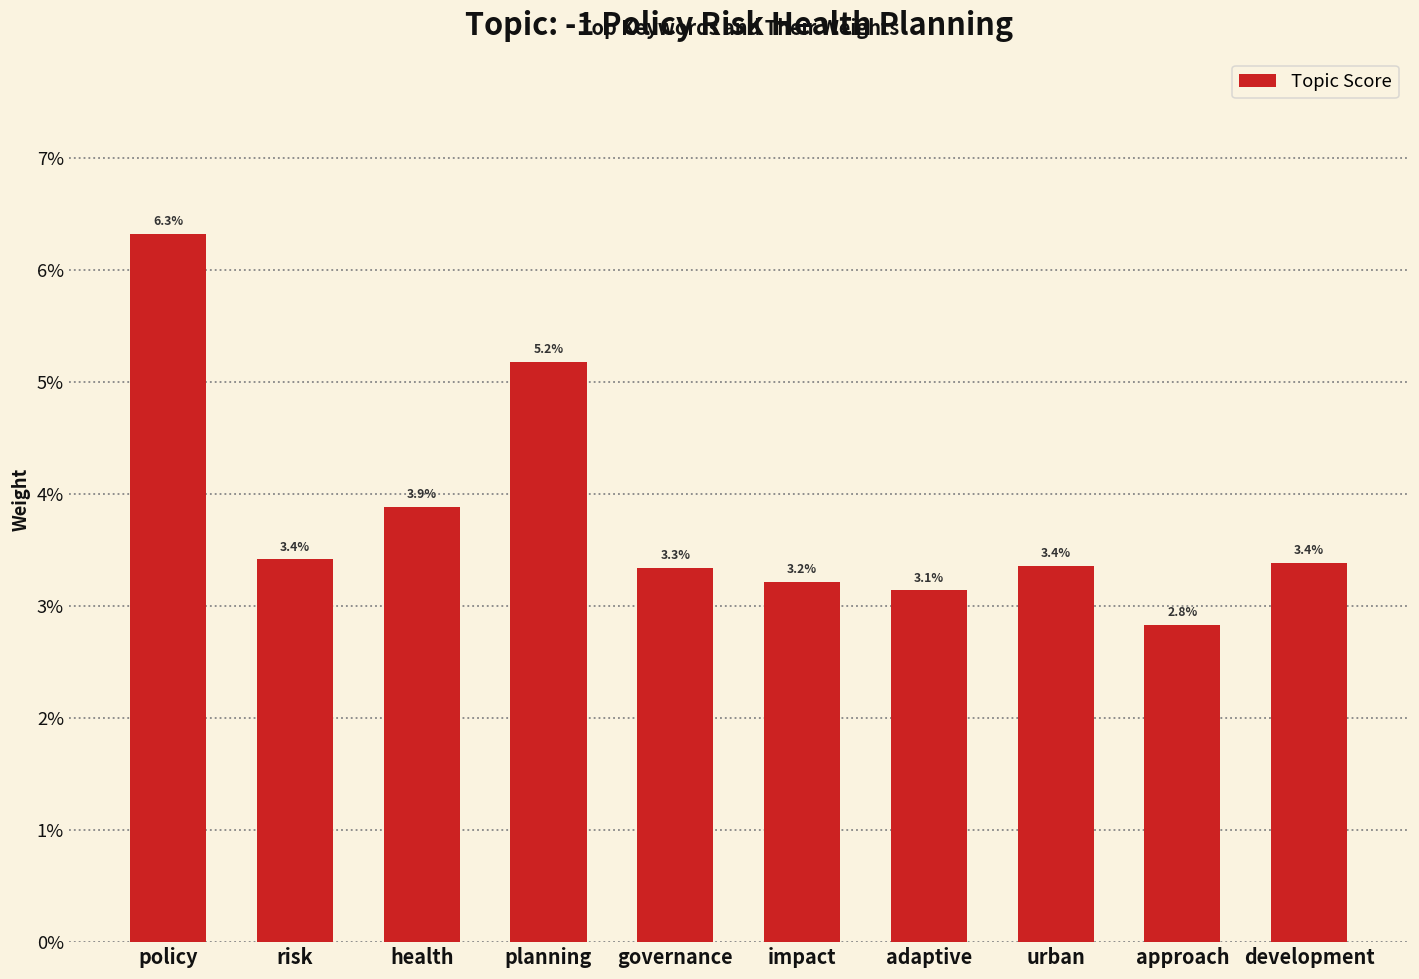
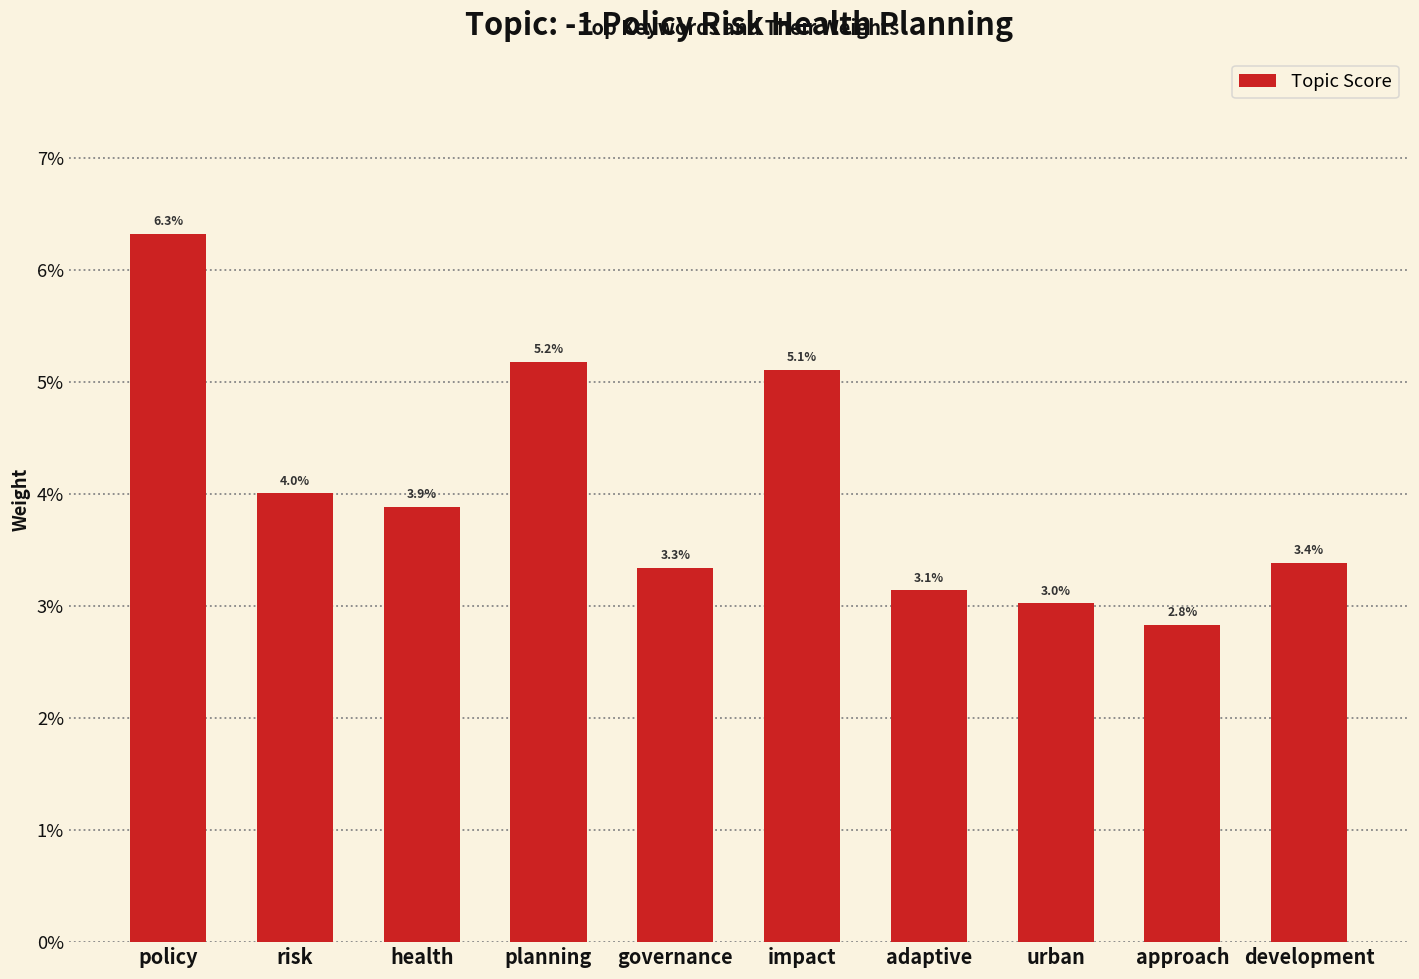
  {
    "policy": "6.3%",
-   "risk": "3.4%",
+   "risk": "4.0%",
    "health": "3.9%",
    "planning": "5.2%",
    "governance": "3.3%",
-   "impact": "3.2%",
+   "impact": "5.1%",
    "adaptive": "3.1%",
-   "urban": "3.4%",
+   "urban": "3.0%",
    "approach": "2.8%",
    "development": "3.4%"
  }
